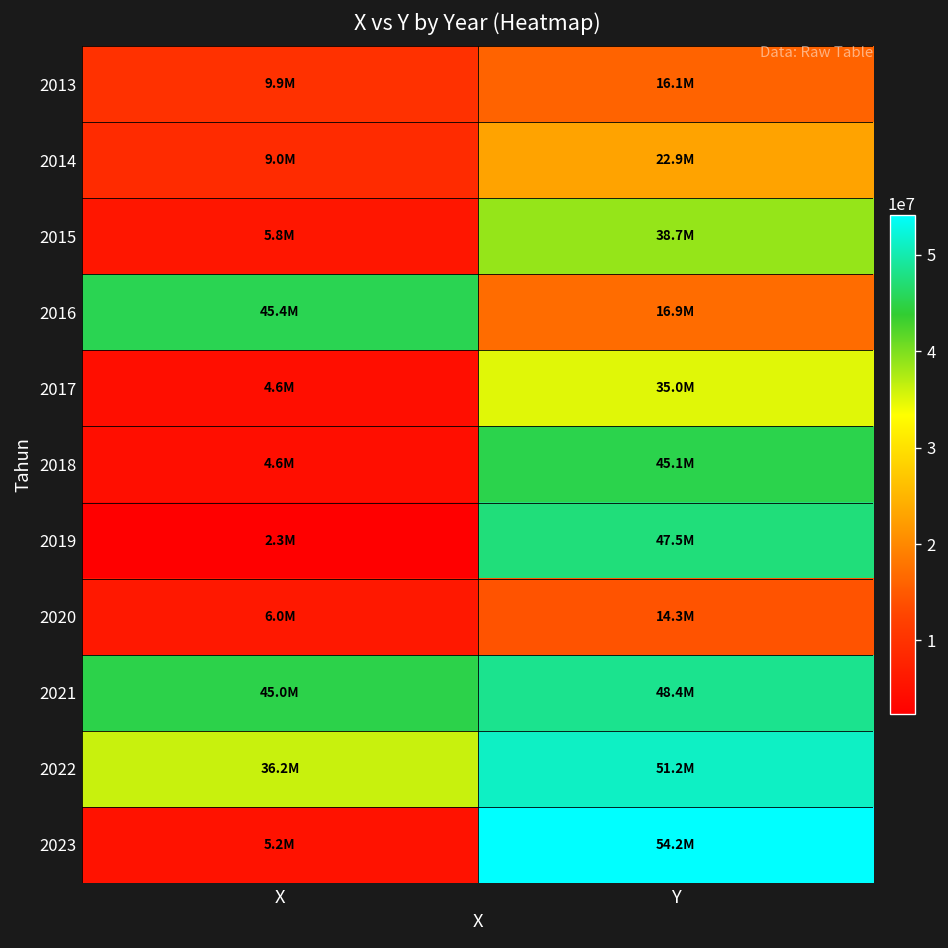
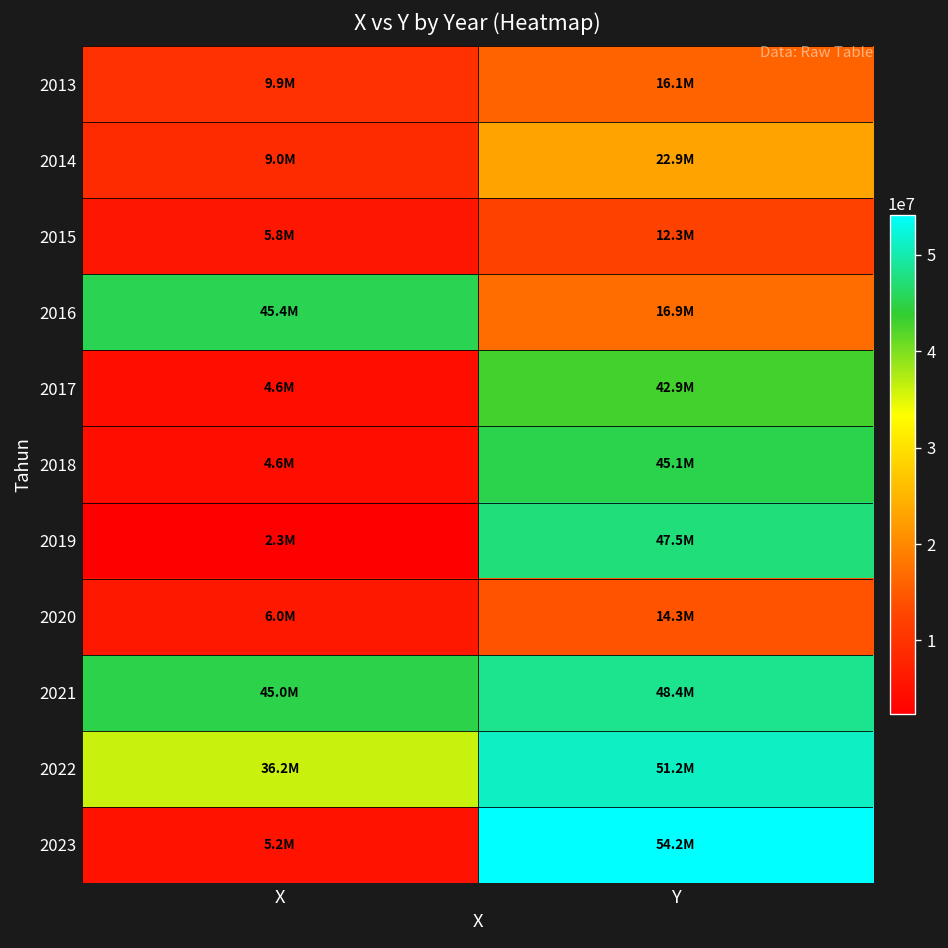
  {
    "2013": {
      "X": "9.9M"
    },
    "2014": {
      "X": "9.0M",
      "Y": "22.9M"
    },
    "2015": {
      "X": "5.8M",
-     "Y": "38.7M"
+     "Y": "12.3M"
    },
    "2016": {
      "X": "45.4M",
      "Y": "16.9M"
    },
    "2017": {
      "X": "4.6M",
-     "Y": "35.0M"
+     "Y": "42.9M"
    },
    "2018": {
      "X": "4.6M",
      "Y": "45.1M"
    },
    "2019": {
      "X": "2.3M",
      "Y": "47.5M"
    },
    "2020": {
      "X": "6.0M",
      "Y": "14.3M"
    },
    "2021": {
      "X": "45.0M",
      "Y": "48.4M"
    },
    "2022": {
      "X": "36.2M",
      "Y": "51.2M"
    },
    "2023": {
      "X": "5.2M",
      "Y": "54.2M"
    }
  }
